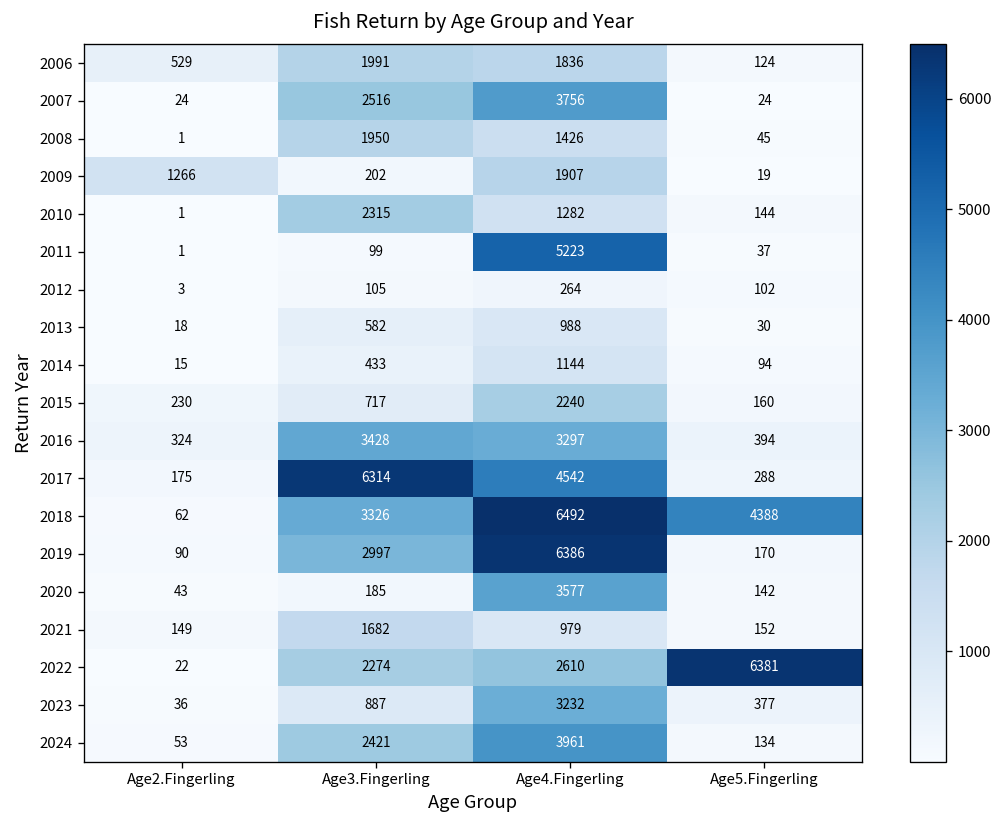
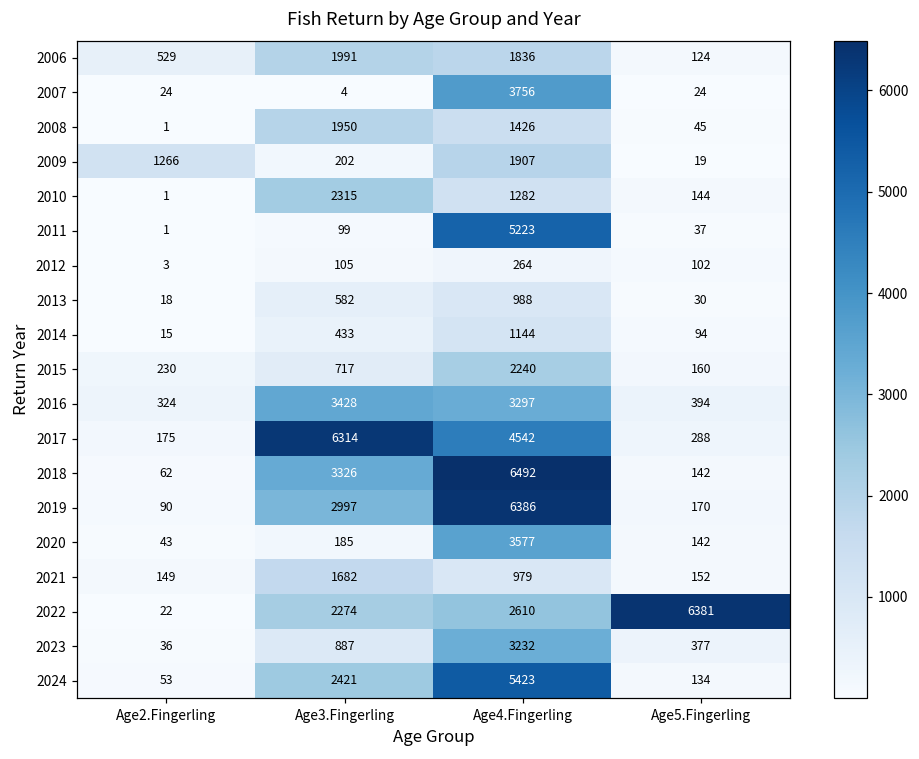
  {
    "2006": {
      "Age2.Fingerling": 529,
      "Age3.Fingerling": 1991,
      "Age4.Fingerling": 1836,
      "Age5.Fingerling": 124
    },
    "2007": {
      "Age2.Fingerling": 24,
-     "Age3.Fingerling": 2516,
+     "Age3.Fingerling": 4,
      "Age4.Fingerling": 3756,
      "Age5.Fingerling": 24
    },
    "2008": {
      "Age2.Fingerling": 1,
      "Age3.Fingerling": 1950,
      "Age4.Fingerling": 1426,
      "Age5.Fingerling": 45
    },
    "2009": {
      "Age2.Fingerling": 1266,
      "Age3.Fingerling": 202,
      "Age4.Fingerling": 1907,
      "Age5.Fingerling": 19
    },
    "2010": {
      "Age2.Fingerling": 1,
      "Age3.Fingerling": 2315,
      "Age4.Fingerling": 1282,
      "Age5.Fingerling": 144
    },
    "2011": {
      "Age2.Fingerling": 1,
      "Age3.Fingerling": 99,
      "Age4.Fingerling": 5223,
      "Age5.Fingerling": 37
    },
    "2012": {
      "Age2.Fingerling": 3,
      "Age3.Fingerling": 105,
      "Age4.Fingerling": 264,
      "Age5.Fingerling": 102
    },
    "2013": {
      "Age2.Fingerling": 18,
      "Age3.Fingerling": 582,
      "Age4.Fingerling": 988,
      "Age5.Fingerling": 30
    },
    "2014": {
      "Age2.Fingerling": 15,
      "Age3.Fingerling": 433,
      "Age4.Fingerling": 1144,
      "Age5.Fingerling": 94
    },
    "2015": {
      "Age2.Fingerling": 230,
      "Age3.Fingerling": 717,
      "Age4.Fingerling": 2240,
      "Age5.Fingerling": 160
    },
    "2016": {
      "Age2.Fingerling": 324,
      "Age3.Fingerling": 3428,
      "Age4.Fingerling": 3297,
      "Age5.Fingerling": 394
    },
    "2017": {
      "Age2.Fingerling": 175,
      "Age3.Fingerling": 6314,
      "Age4.Fingerling": 4542,
      "Age5.Fingerling": 288
    },
    "2018": {
      "Age2.Fingerling": 62,
      "Age3.Fingerling": 3326,
      "Age4.Fingerling": 6492,
-     "Age5.Fingerling": 4388
+     "Age5.Fingerling": 142
    },
    "2019": {
      "Age2.Fingerling": 90,
      "Age3.Fingerling": 2997,
      "Age4.Fingerling": 6386,
      "Age5.Fingerling": 170
    },
    "2020": {
      "Age2.Fingerling": 43,
      "Age3.Fingerling": 185,
      "Age4.Fingerling": 3577,
      "Age5.Fingerling": 142
    },
    "2021": {
      "Age2.Fingerling": 149,
      "Age3.Fingerling": 1682,
      "Age4.Fingerling": 979,
      "Age5.Fingerling": 152
    },
    "2022": {
      "Age2.Fingerling": 22,
      "Age3.Fingerling": 2274,
      "Age4.Fingerling": 2610,
      "Age5.Fingerling": 6381
    },
    "2023": {
      "Age2.Fingerling": 36,
      "Age3.Fingerling": 887,
      "Age4.Fingerling": 3232,
      "Age5.Fingerling": 377
    },
    "2024": {
      "Age2.Fingerling": 53,
      "Age3.Fingerling": 2421,
-     "Age4.Fingerling": 3961,
+     "Age4.Fingerling": 5423,
      "Age5.Fingerling": 134
    }
  }
